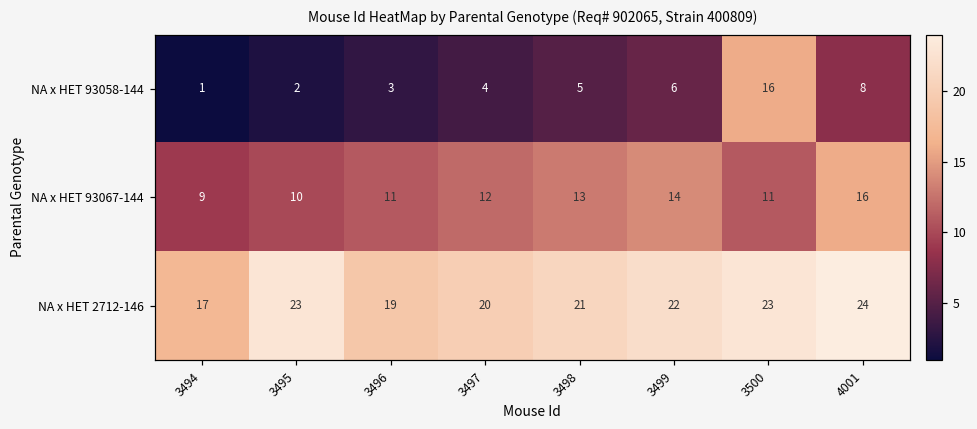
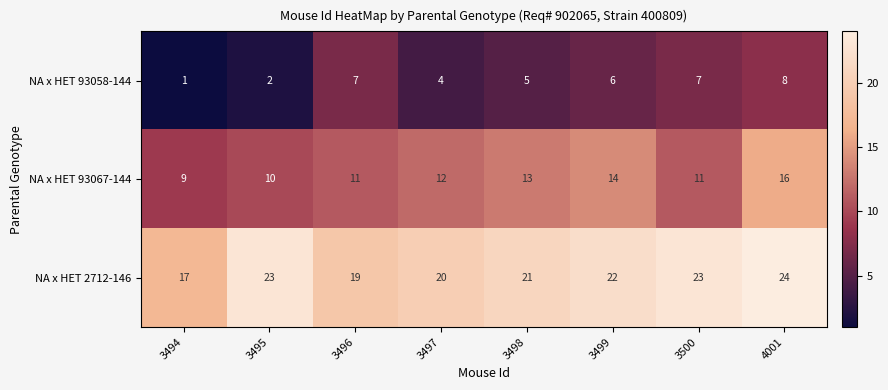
  {
    "NA x HET 93058-144": {
      "3494": 1,
      "3495": 2,
-     "3496": 3,
+     "3496": 7,
      "3497": 4,
      "3498": 5,
      "3499": 6,
-     "3500": 16,
+     "3500": 7,
      "4001": 8
    },
    "NA x HET 93067-144": {
      "3494": 9,
      "3495": 10,
      "3496": 11,
      "3497": 12,
      "3498": 13,
      "3499": 14,
      "3500": 11,
      "4001": 16
    },
    "NA x HET 2712-146": {
      "3494": 17,
      "3495": 23,
      "3496": 19,
      "3497": 20,
      "3498": 21,
      "3499": 22,
      "3500": 23,
      "4001": 24
    }
  }
